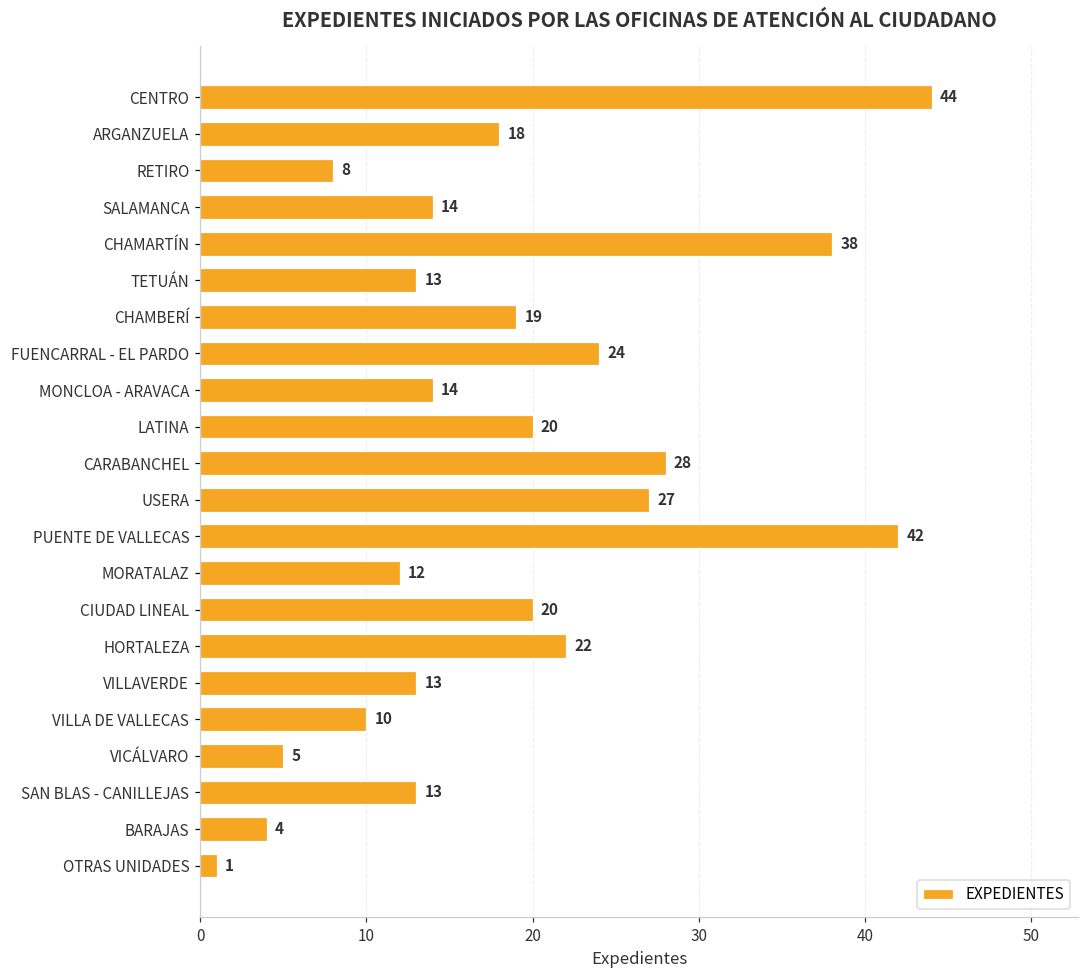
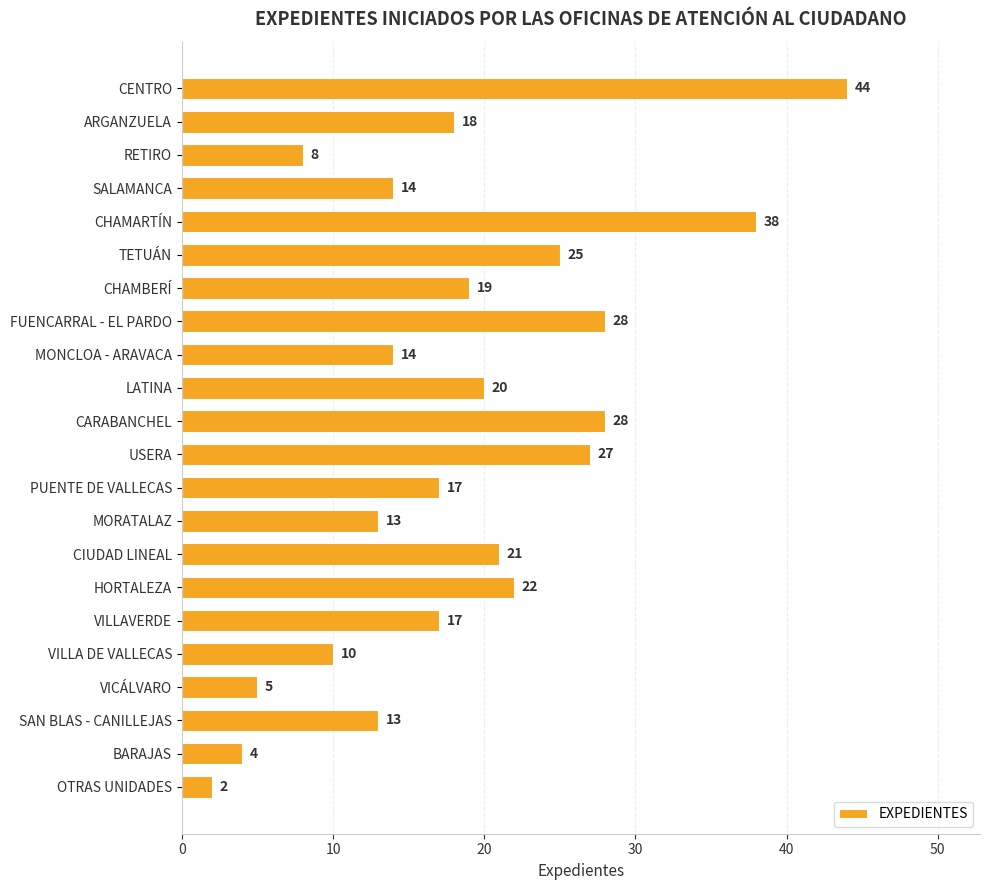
  {
    "CENTRO": 44,
    "ARGANZUELA": 18,
    "RETIRO": 8,
    "SALAMANCA": 14,
    "CHAMARTÍN": 38,
-   "TETUÁN": 13,
+   "TETUÁN": 25,
    "CHAMBERÍ": 19,
-   "FUENCARRAL - EL PARDO": 24,
+   "FUENCARRAL - EL PARDO": 28,
    "MONCLOA - ARAVACA": 14,
    "LATINA": 20,
    "CARABANCHEL": 28,
    "USERA": 27,
-   "PUENTE DE VALLECAS": 42,
-   "MORATALAZ": 12,
-   "CIUDAD LINEAL": 20,
+   "PUENTE DE VALLECAS": 17,
+   "MORATALAZ": 13,
+   "CIUDAD LINEAL": 21,
    "HORTALEZA": 22,
-   "VILLAVERDE": 13,
+   "VILLAVERDE": 17,
    "VILLA DE VALLECAS": 10,
    "VICÁLVARO": 5,
    "SAN BLAS - CANILLEJAS": 13,
    "BARAJAS": 4,
-   "OTRAS UNIDADES": 1
+   "OTRAS UNIDADES": 2
  }
